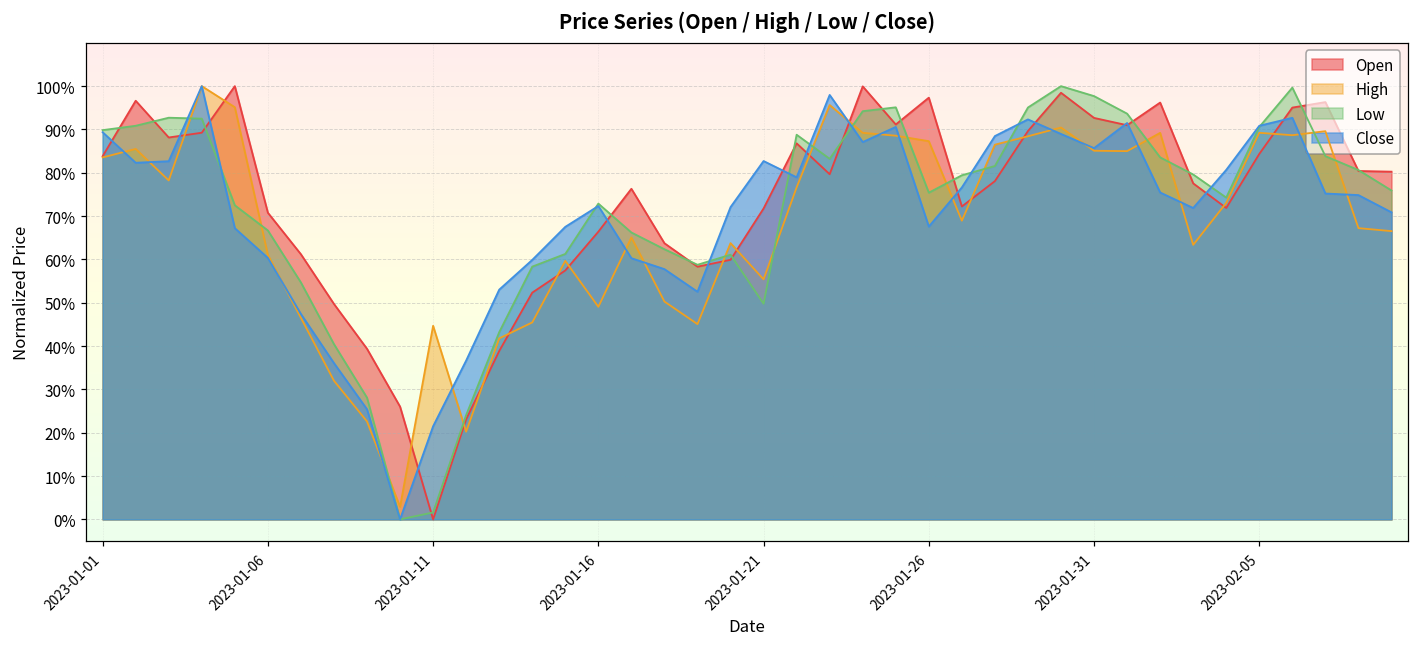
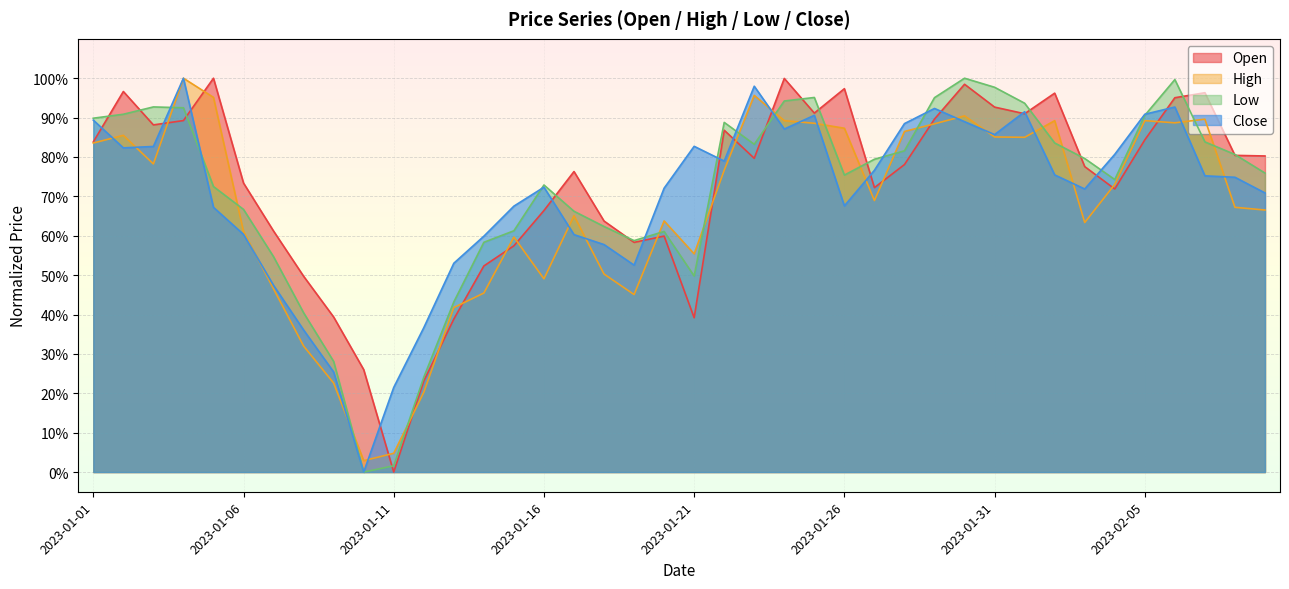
  {
    "Open": {
-     "2023-01-06": "71%",
+     "2023-01-06": "73%",
      "2023-01-11": "0%",
      "2023-01-16": "66%",
-     "2023-01-21": "72%",
+     "2023-01-21": "39%",
      "2023-01-26": "97%",
      "2023-01-31": "93%",
      "2023-02-05": "84%"
    },
    "High": {
      "2023-01-06": "61%",
-     "2023-01-11": "45%",
+     "2023-01-11": "5%",
      "2023-01-16": "49%",
      "2023-01-21": "55%",
      "2023-01-26": "87%",
      "2023-02-05": "89%"
    },
    "Low": {
      "2023-01-06": "67%",
      "2023-01-11": "2%",
      "2023-01-21": "50%",
      "2023-01-26": "75%",
      "2023-01-31": "98%"
    },
    "Close": {
      "2023-01-06": "60%",
      "2023-01-11": "21%",
      "2023-01-21": "83%",
      "2023-01-26": "68%"
    }
  }
